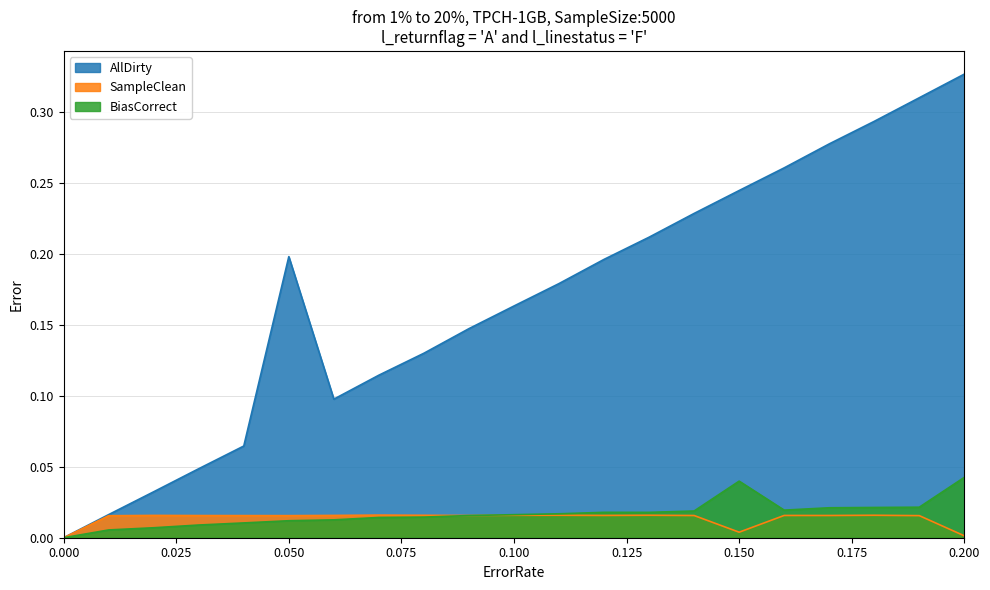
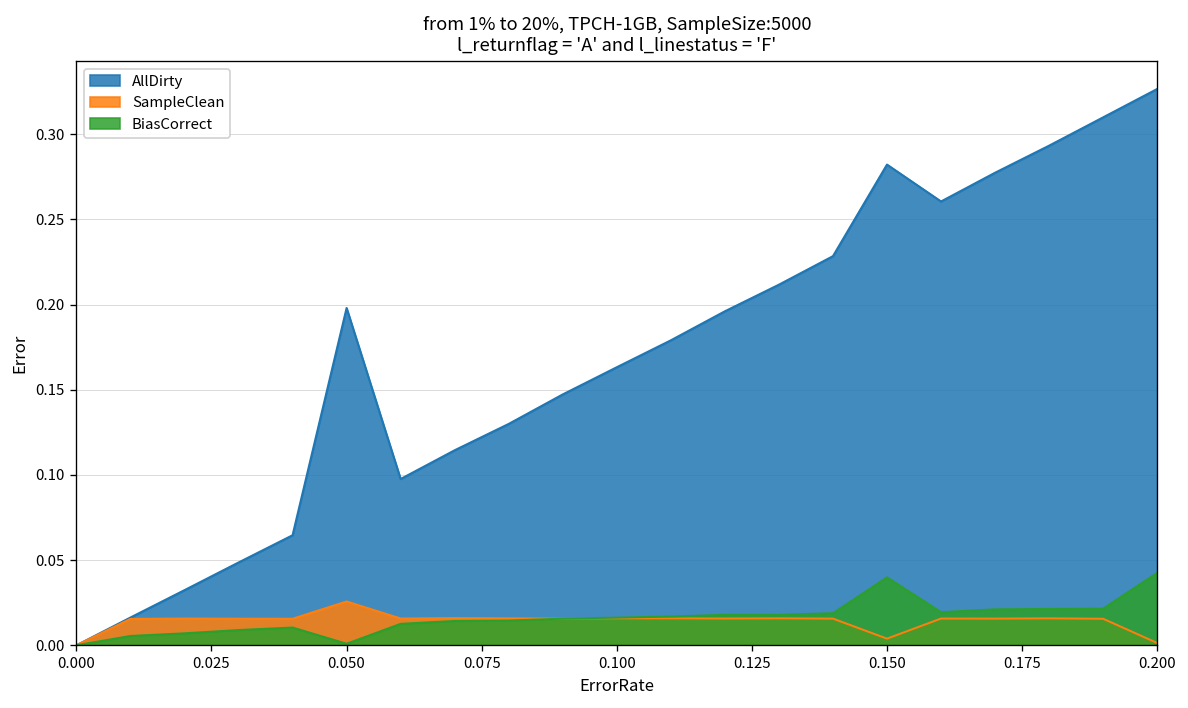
  {
    "AllDirty": {
      "0.050": 0.198,
      "0.100": 0.163,
-     "0.150": 0.245,
+     "0.150": 0.282,
      "0.200": 0.327
    },
    "SampleClean": {
-     "0.050": 0.016,
+     "0.050": 0.026,
      "0.150": 0.004,
      "0.200": 0.001
    },
    "BiasCorrect": {
-     "0.050": 0.012,
+     "0.050": 0.001,
      "0.150": 0.040,
      "0.200": 0.043
    }
  }
